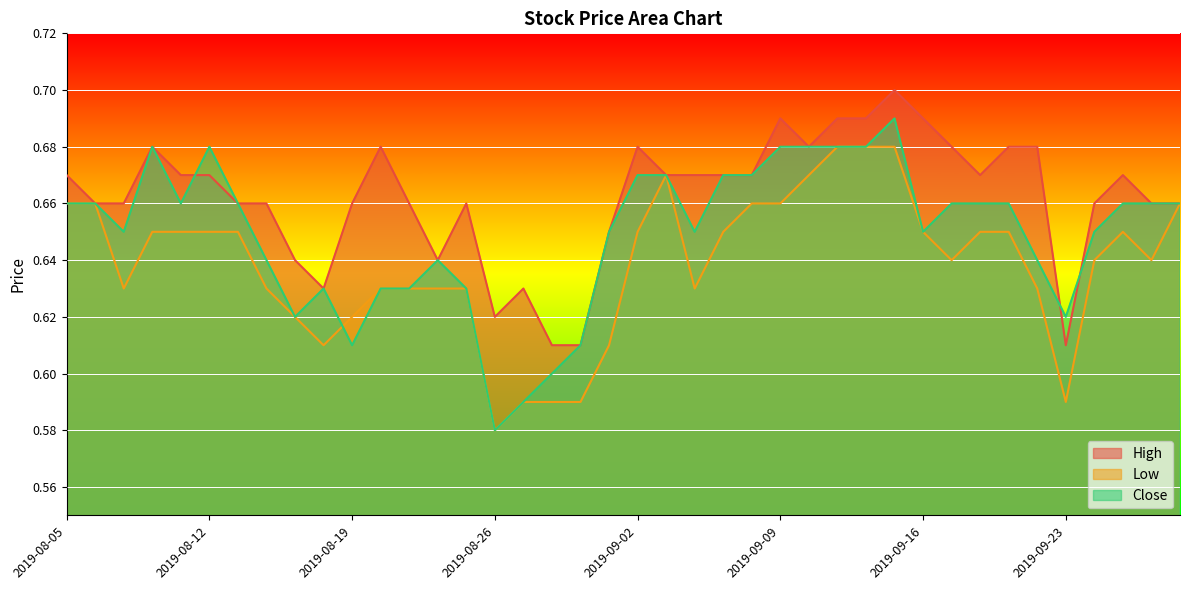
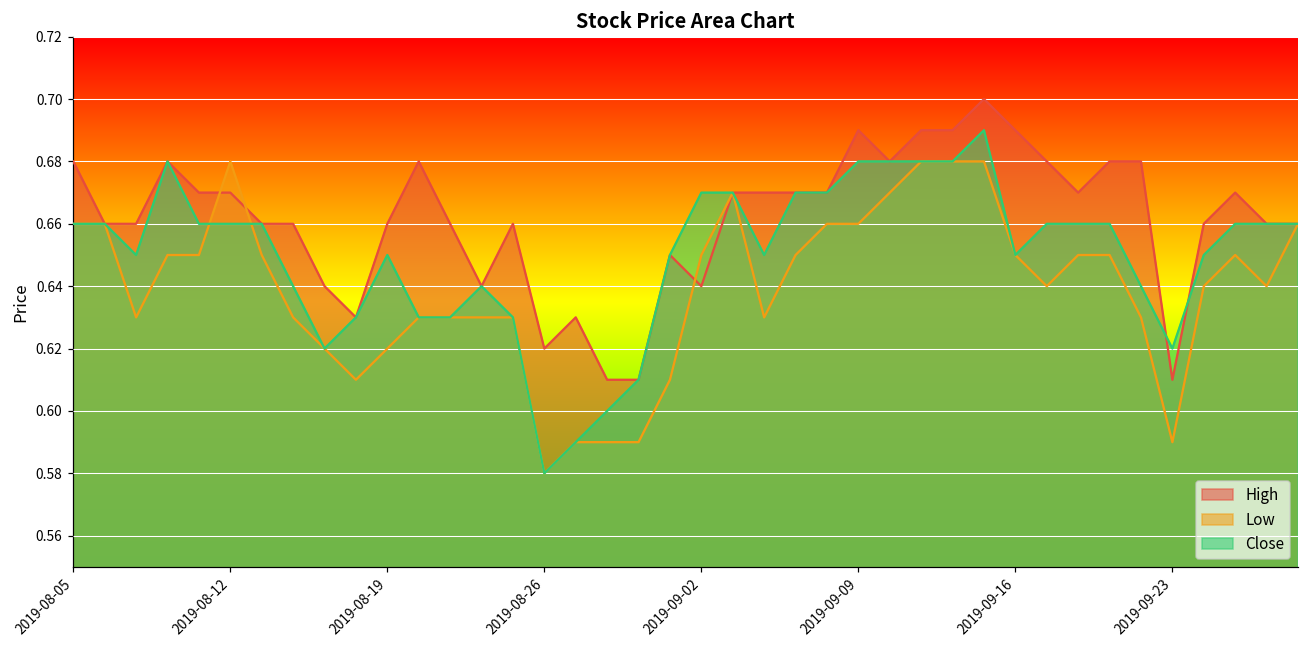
  {
    "High": {
-     "2019-08-05": 0.67,
+     "2019-08-05": 0.68,
      "2019-08-12": 0.67,
      "2019-08-19": 0.66,
      "2019-08-26": 0.62,
-     "2019-09-02": 0.68,
+     "2019-09-02": 0.64,
      "2019-09-09": 0.69,
      "2019-09-16": 0.69,
      "2019-09-23": 0.61
    },
    "Low": {
-     "2019-08-12": 0.65,
+     "2019-08-12": 0.68,
      "2019-08-19": 0.62,
      "2019-09-02": 0.65,
      "2019-09-09": 0.66,
      "2019-09-23": 0.59
    },
    "Close": {
-     "2019-08-12": 0.68,
-     "2019-08-19": 0.61,
+     "2019-08-12": 0.66,
+     "2019-08-19": 0.65,
      "2019-09-02": 0.67,
      "2019-09-09": 0.68,
      "2019-09-23": 0.62
    }
  }
